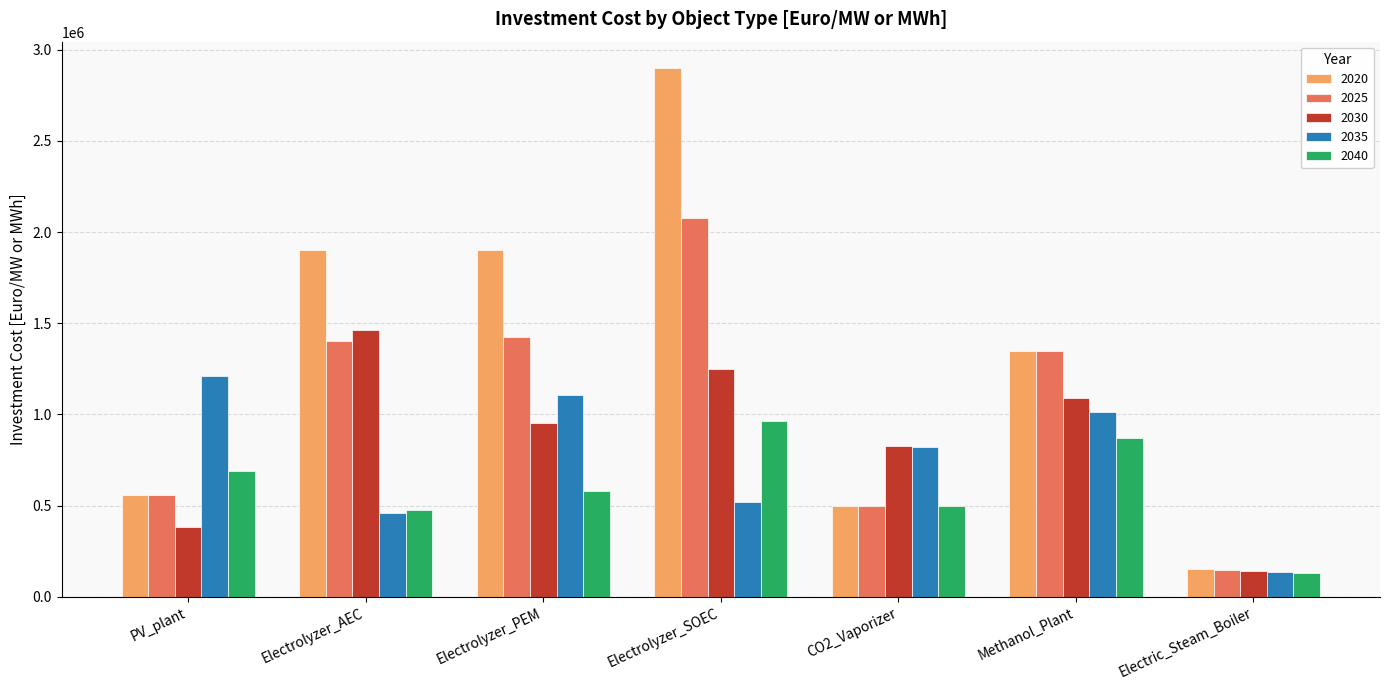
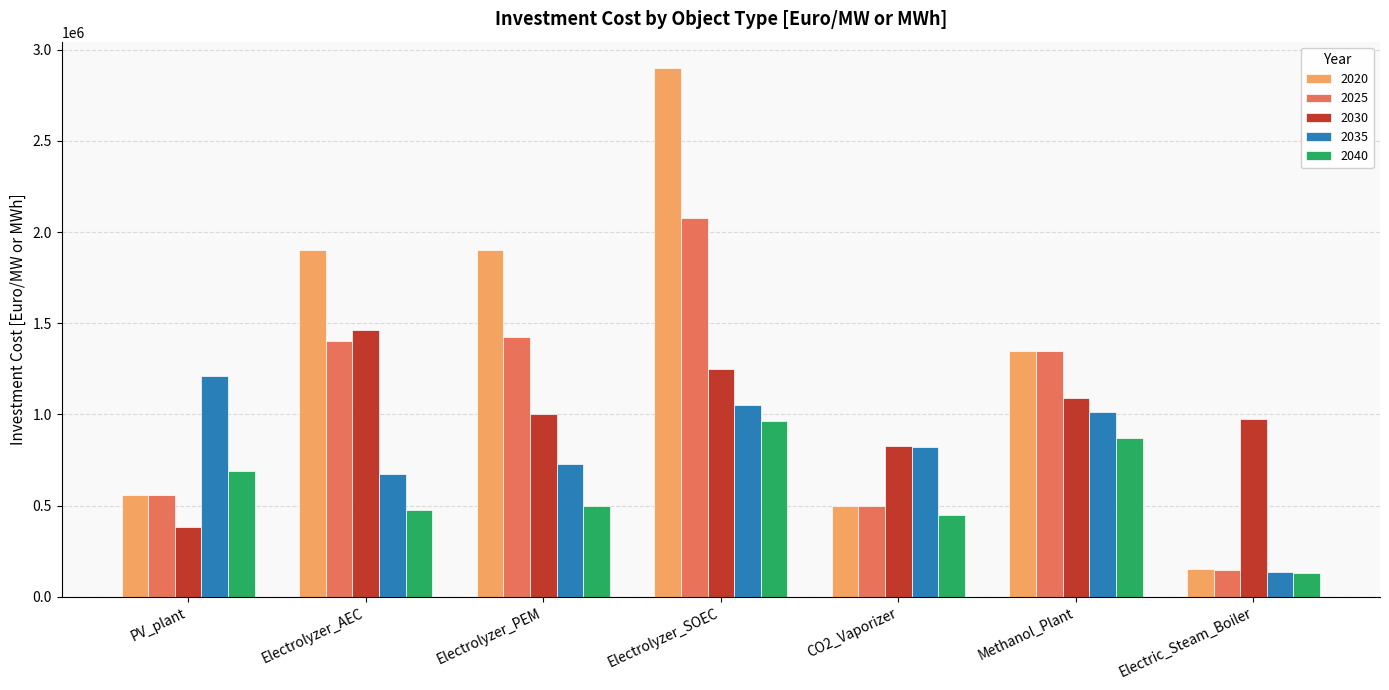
  {
    "2030": {
      "PV_plant": 380000,
      "Electrolyzer_AEC": 1460000,
-     "Electrolyzer_PEM": 950000,
+     "Electrolyzer_PEM": 1000000,
      "Electrolyzer_SOEC": 1250000,
      "CO2_Vaporizer": 820000,
      "Methanol_Plant": 1090000,
-     "Electric_Steam_Boiler": 140000
+     "Electric_Steam_Boiler": 970000
    },
    "2035": {
      "PV_plant": 1210000,
-     "Electrolyzer_AEC": 460000,
-     "Electrolyzer_PEM": 1110000,
-     "Electrolyzer_SOEC": 520000,
+     "Electrolyzer_AEC": 680000,
+     "Electrolyzer_PEM": 730000,
+     "Electrolyzer_SOEC": 1050000,
      "CO2_Vaporizer": 820000,
      "Methanol_Plant": 1010000,
      "Electric_Steam_Boiler": 140000
    },
    "2040": {
      "PV_plant": 690000,
      "Electrolyzer_AEC": 480000,
-     "Electrolyzer_PEM": 580000,
+     "Electrolyzer_PEM": 500000,
      "Electrolyzer_SOEC": 960000,
-     "CO2_Vaporizer": 500000,
+     "CO2_Vaporizer": 450000,
      "Methanol_Plant": 870000,
      "Electric_Steam_Boiler": 130000
    }
  }
